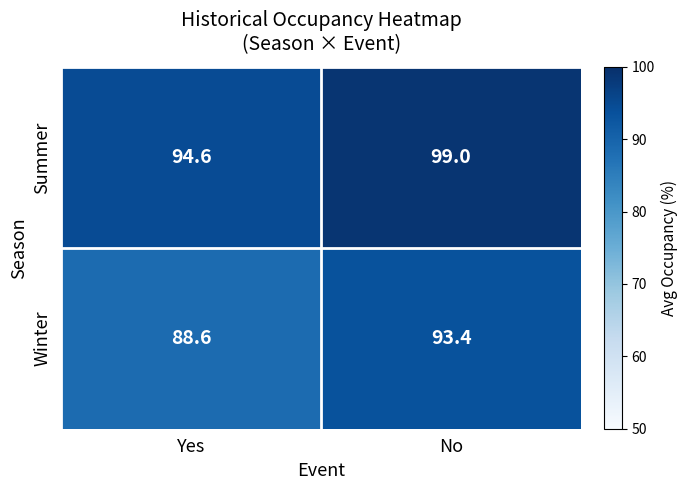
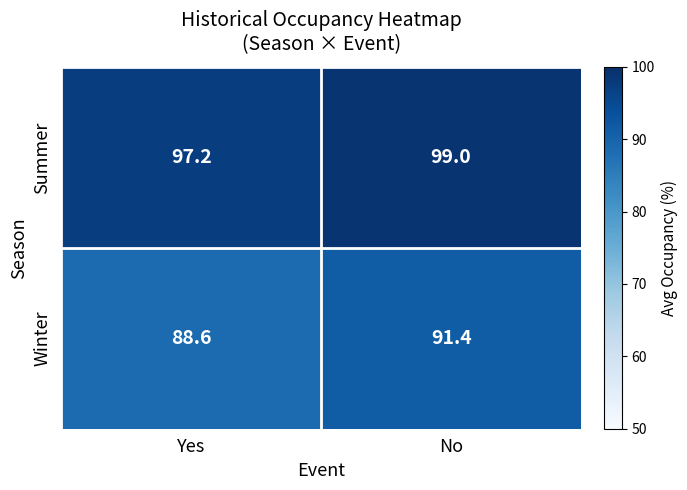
  {
    "Summer": {
-     "Yes": 94.6,
+     "Yes": 97.2,
      "No": 99.0
    },
    "Winter": {
      "Yes": 88.6,
-     "No": 93.4
+     "No": 91.4
    }
  }
